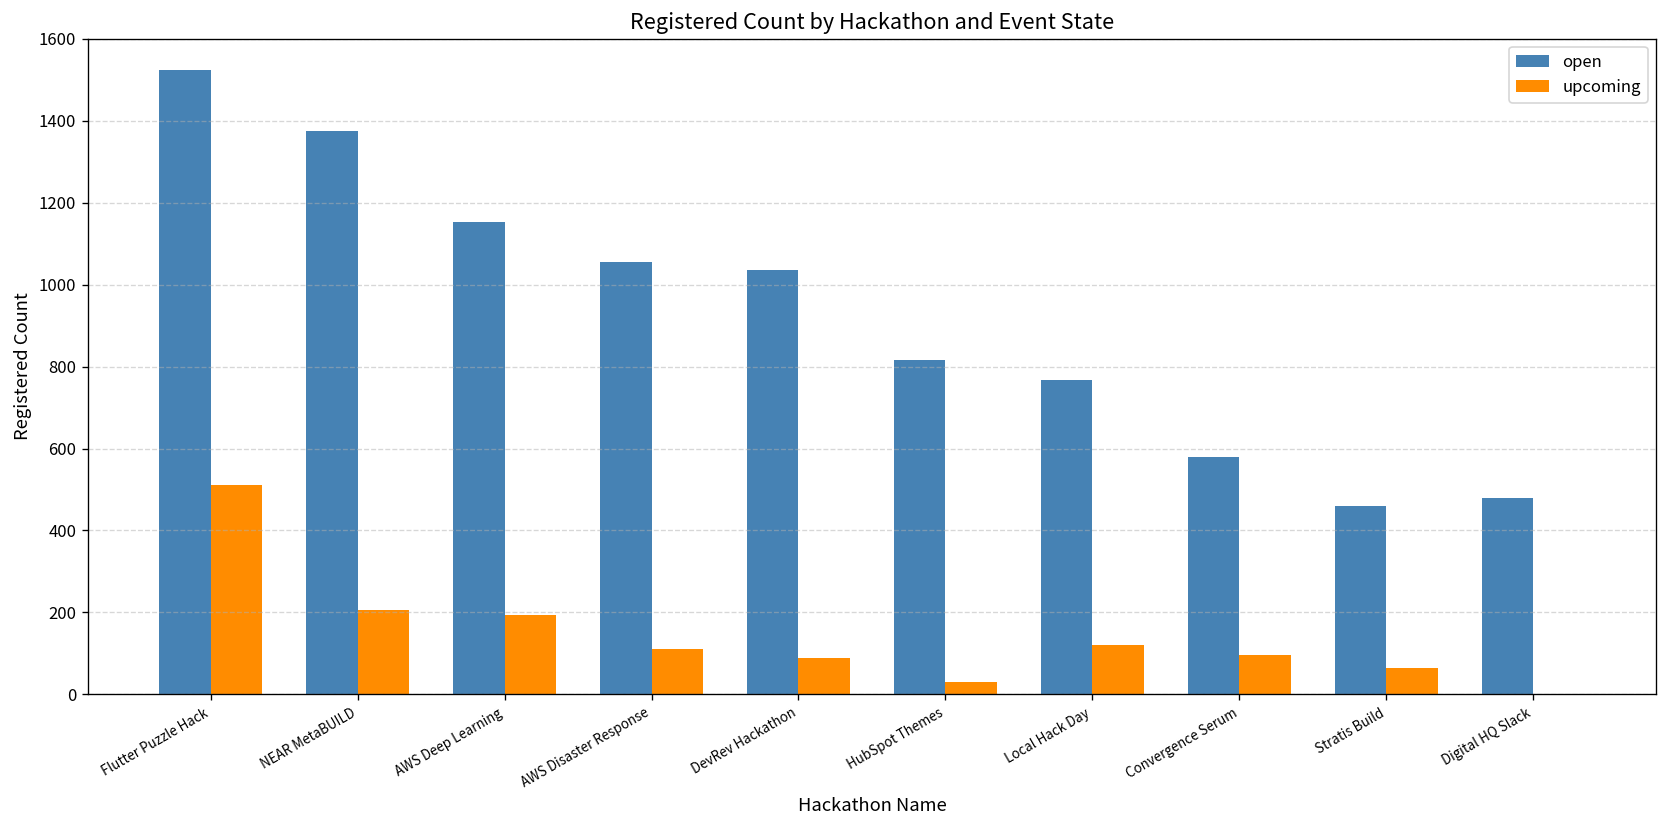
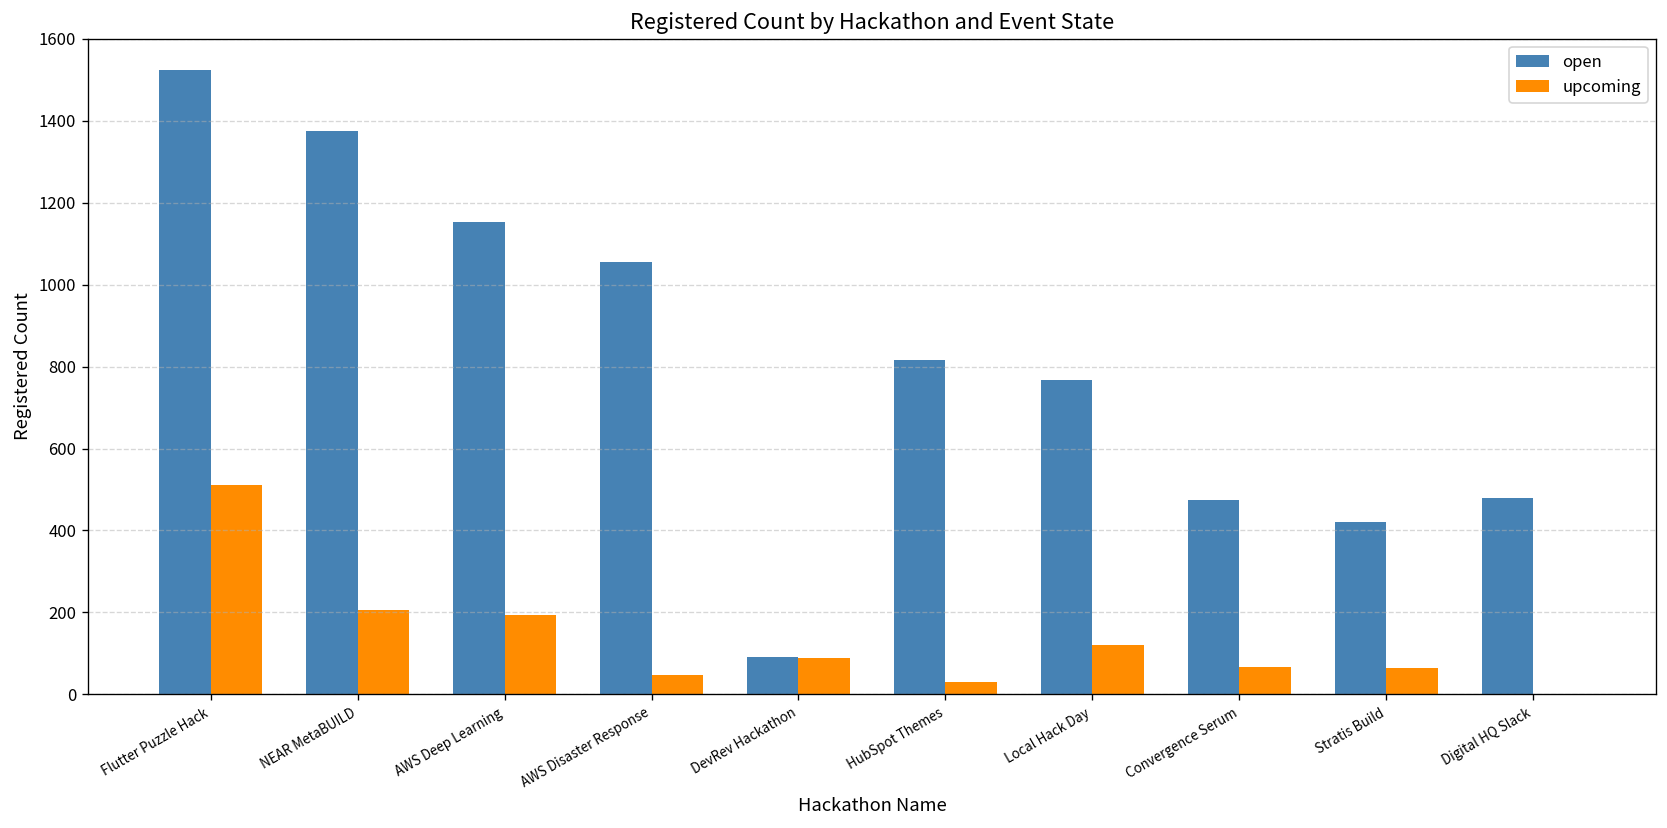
  {
    "open": {
      "Flutter Puzzle Hack": 1520,
      "NEAR MetaBUILD": 1380,
      "AWS Deep Learning": 1150,
      "AWS Disaster Response": 1060,
-     "DevRev Hackathon": 1040,
+     "DevRev Hackathon": 90,
      "HubSpot Themes": 820,
      "Local Hack Day": 770,
-     "Convergence Serum": 580,
-     "Stratis Build": 460,
+     "Convergence Serum": 480,
+     "Stratis Build": 420,
      "Digital HQ Slack": 480
    },
    "upcoming": {
      "Flutter Puzzle Hack": 510,
      "NEAR MetaBUILD": 210,
      "AWS Deep Learning": 190,
-     "AWS Disaster Response": 110,
+     "AWS Disaster Response": 50,
      "DevRev Hackathon": 90,
      "HubSpot Themes": 30,
      "Local Hack Day": 120,
-     "Convergence Serum": 100,
+     "Convergence Serum": 70,
      "Stratis Build": 70,
      "Digital HQ Slack": 0
    }
  }
